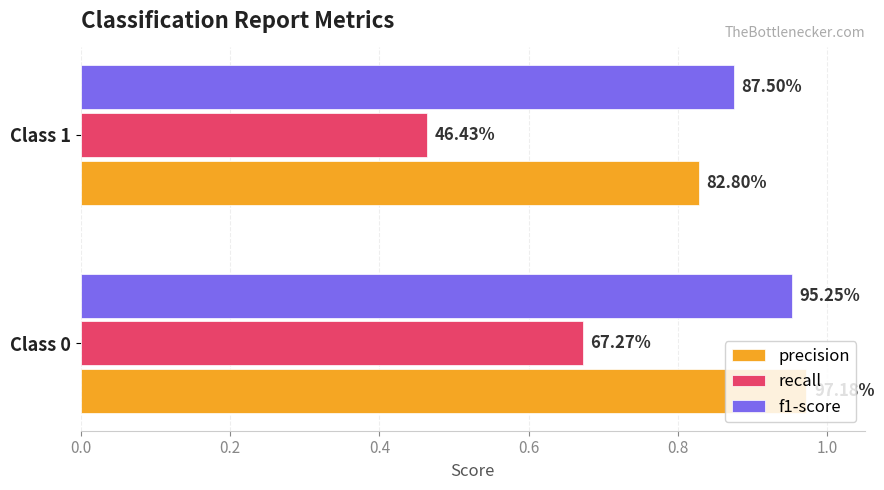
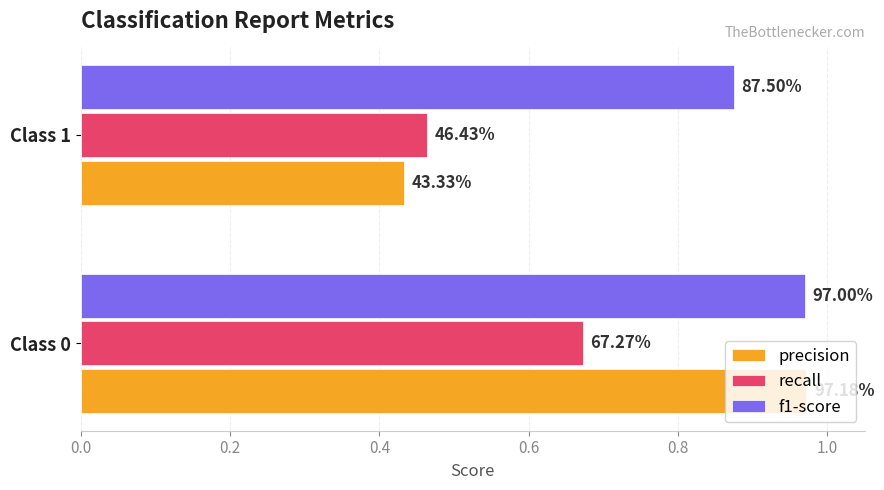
  {
    "precision": {
-     "Class 1": "82.80%"
+     "Class 1": "43.33%"
    },
    "recall": {
      "Class 1": "46.43%",
      "Class 0": "67.27%"
    },
    "f1-score": {
      "Class 1": "87.50%",
-     "Class 0": "95.25%"
+     "Class 0": "97.00%"
    }
  }
